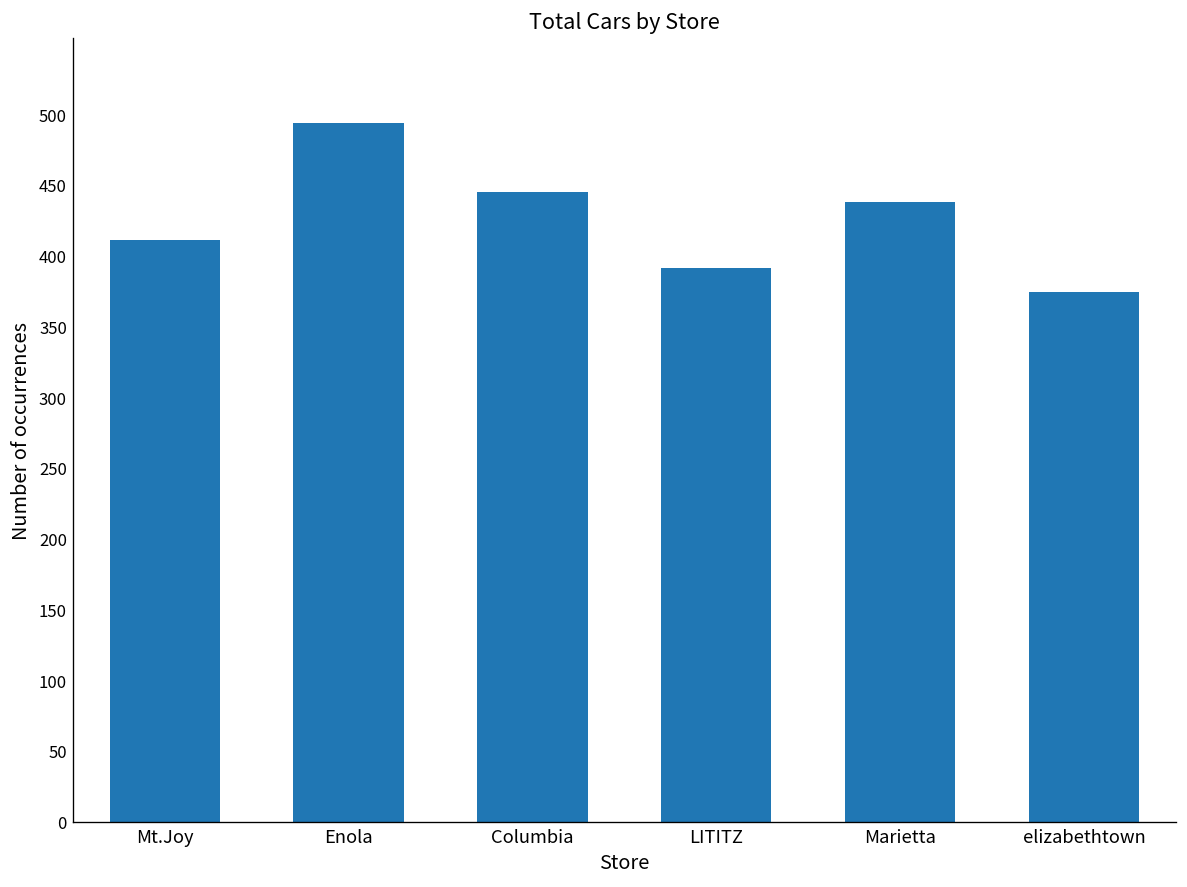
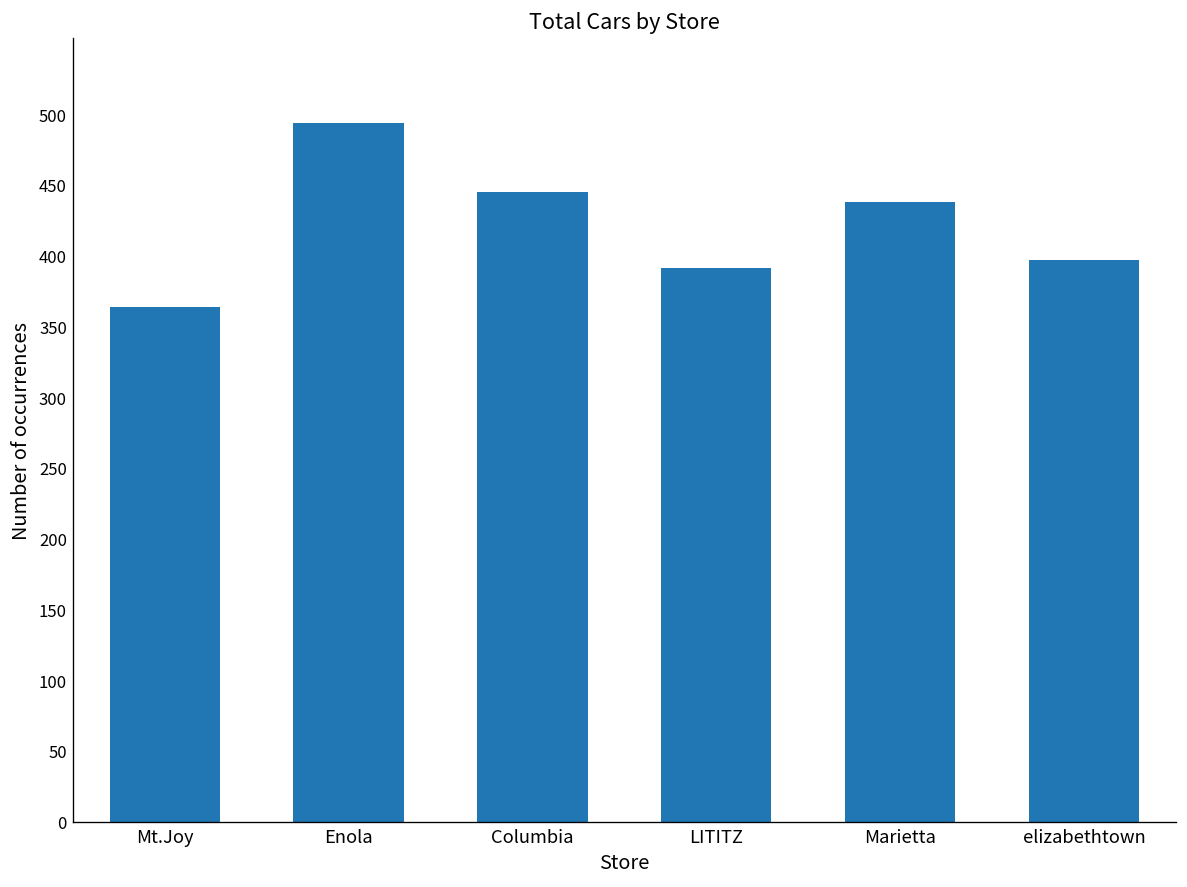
  {
-   "Mt.Joy": 411,
+   "Mt.Joy": 364,
    "Enola": 494,
    "Columbia": 445,
    "LITITZ": 391,
    "Marietta": 438,
-   "elizabethtown": 374
+   "elizabethtown": 397
  }
